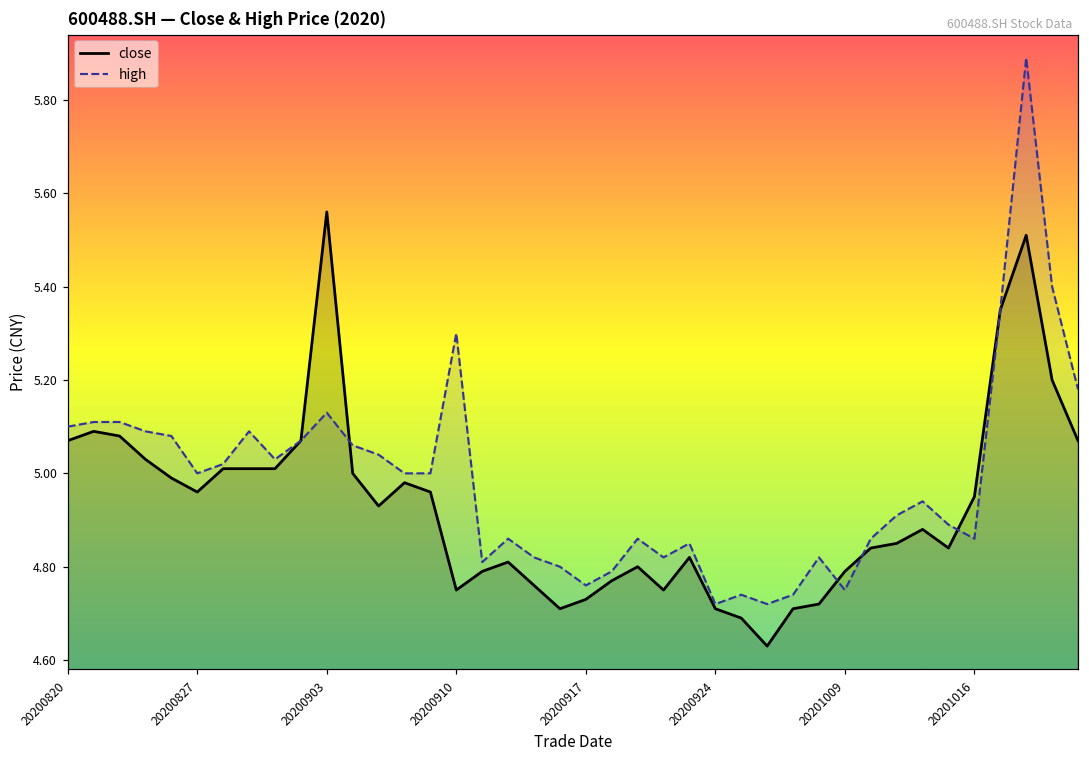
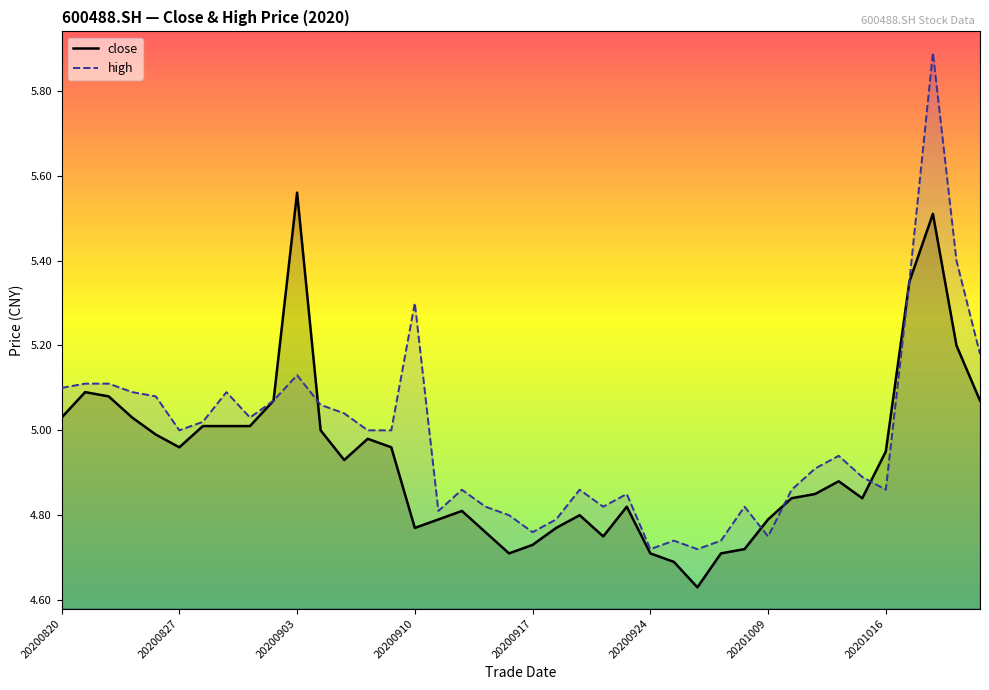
  {
    "close": {
-     "20200820": 5.07,
+     "20200820": 5.03,
      "20200827": 4.96,
      "20200903": 5.56,
-     "20200910": 4.75,
+     "20200910": 4.77,
      "20200917": 4.73,
      "20200924": 4.71,
      "20201009": 4.79,
      "20201016": 4.95
    },
    "high": {
      "20200820": 5.10,
      "20200827": 5.00,
      "20200903": 5.13,
      "20200910": 5.30,
      "20200917": 4.76,
      "20200924": 4.72,
      "20201009": 4.75,
      "20201016": 4.86
    }
  }
